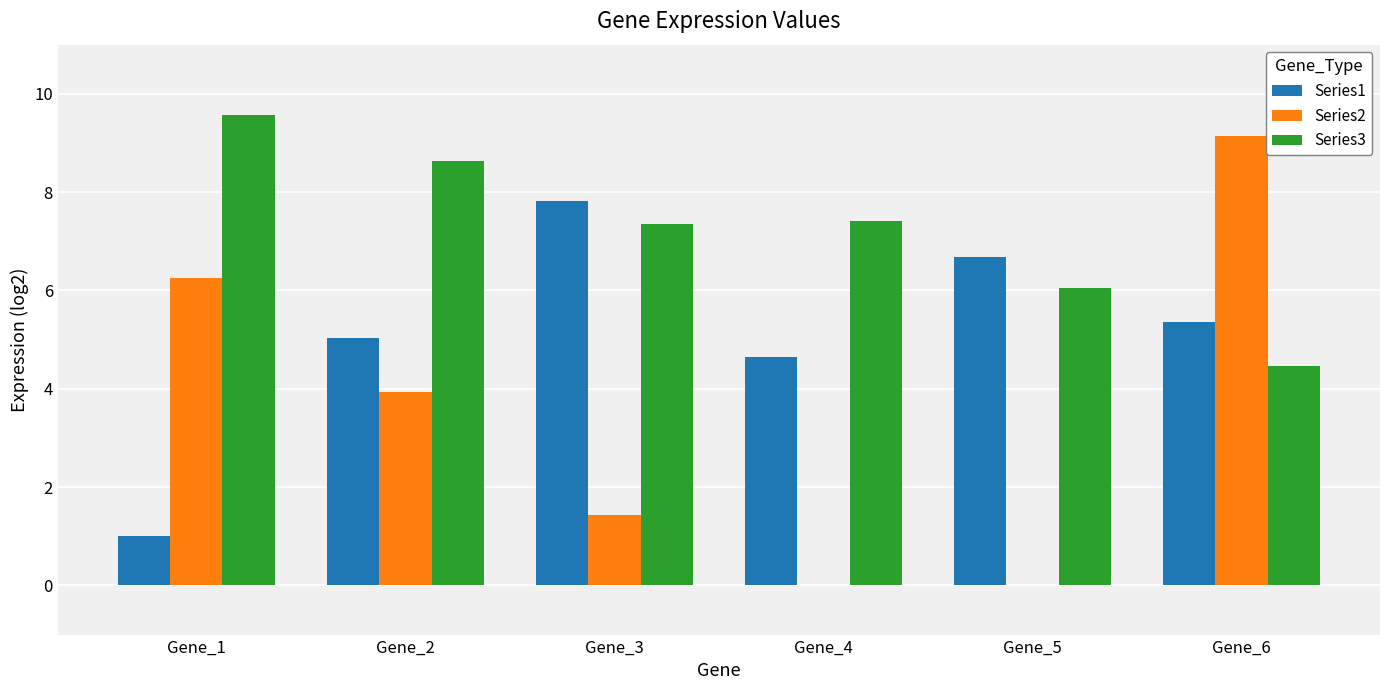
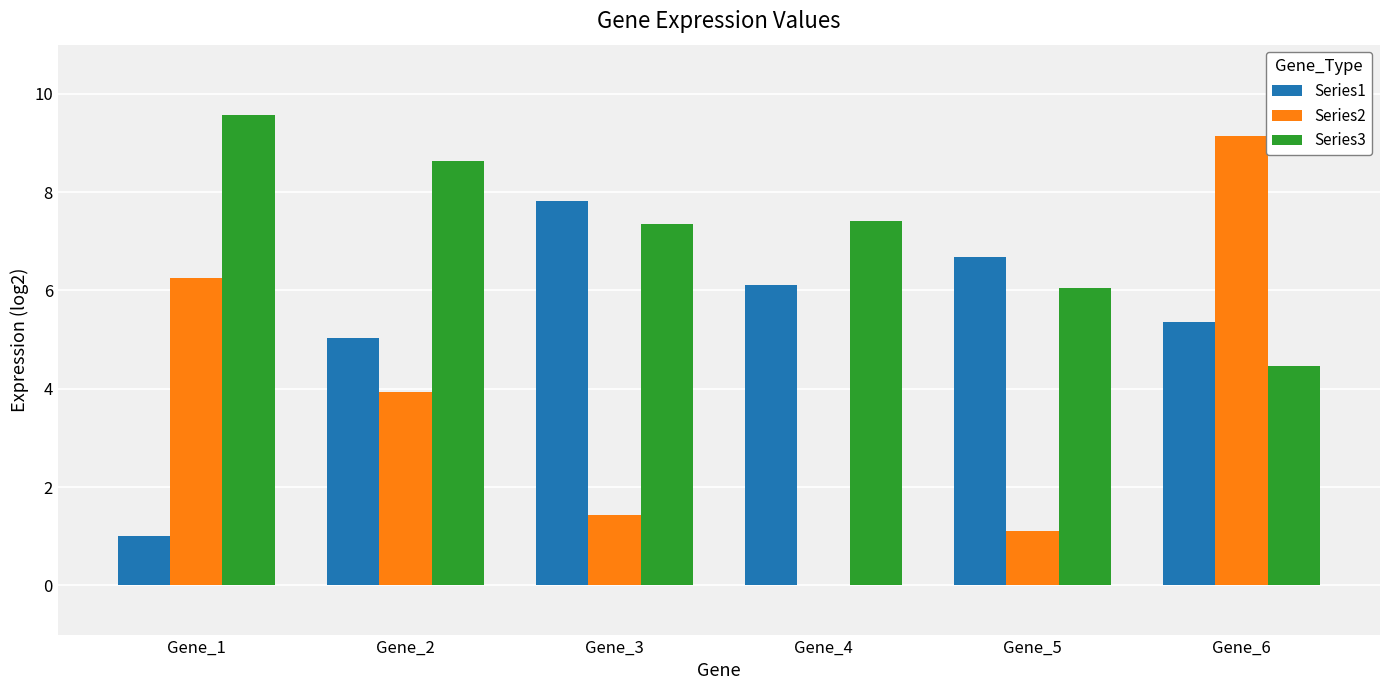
  {
    "Series1": {
      "Gene_1": 1.0,
      "Gene_2": 5.0,
      "Gene_3": 7.8,
-     "Gene_4": 4.6,
+     "Gene_4": 6.1,
      "Gene_5": 6.7,
      "Gene_6": 5.4
    },
    "Series2": {
      "Gene_1": 6.3,
      "Gene_2": 3.9,
      "Gene_3": 1.4,
      "Gene_4": 0.0,
-     "Gene_5": 0.0,
+     "Gene_5": 1.1,
      "Gene_6": 9.1
    },
    "Series3": {
      "Gene_1": 9.6,
      "Gene_2": 8.6,
      "Gene_3": 7.3,
      "Gene_4": 7.4,
      "Gene_5": 6.1,
      "Gene_6": 4.5
    }
  }
